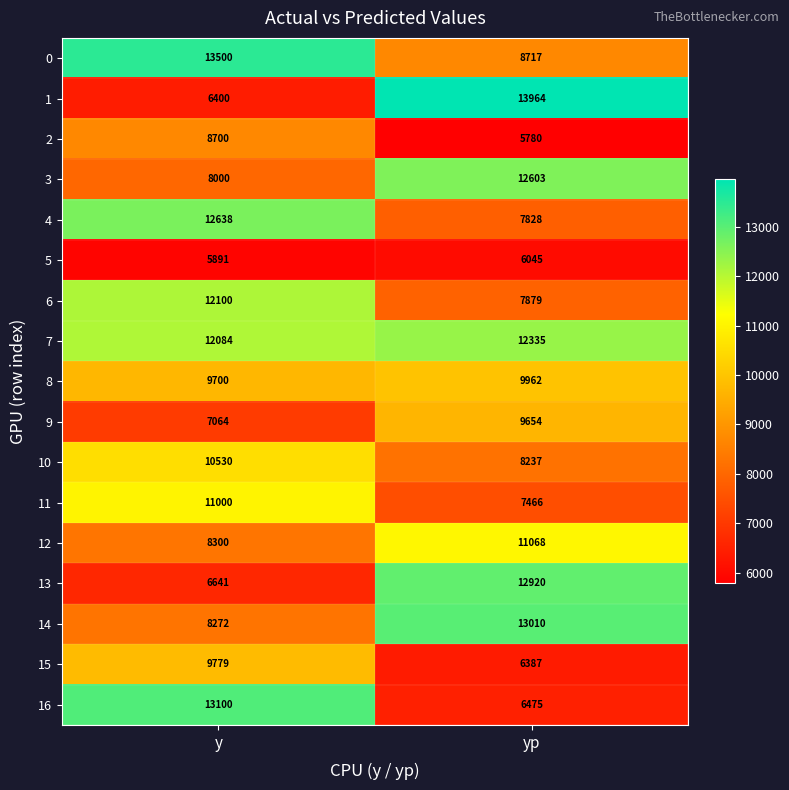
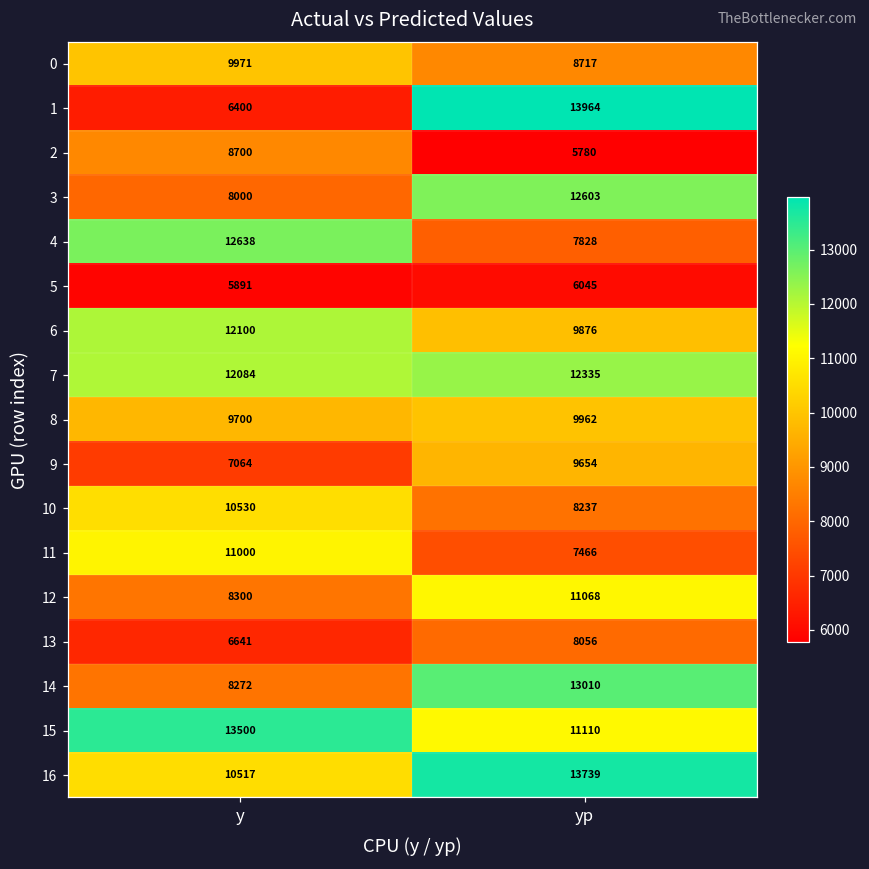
  {
    "0": {
-     "y": 13500,
+     "y": 9971,
      "yp": 8717
    },
    "1": {
      "y": 6400,
      "yp": 13964
    },
    "2": {
      "y": 8700,
      "yp": 5780
    },
    "3": {
      "y": 8000,
      "yp": 12603
    },
    "4": {
      "y": 12638,
      "yp": 7828
    },
    "5": {
      "y": 5891,
      "yp": 6045
    },
    "6": {
      "y": 12100,
-     "yp": 7879
+     "yp": 9876
    },
    "7": {
      "y": 12084,
      "yp": 12335
    },
    "8": {
      "y": 9700,
      "yp": 9962
    },
    "9": {
      "y": 7064,
      "yp": 9654
    },
    "10": {
      "y": 10530,
      "yp": 8237
    },
    "11": {
      "y": 11000,
      "yp": 7466
    },
    "12": {
      "y": 8300,
      "yp": 11068
    },
    "13": {
      "y": 6641,
-     "yp": 12920
+     "yp": 8056
    },
    "14": {
      "y": 8272,
      "yp": 13010
    },
    "15": {
-     "y": 9779,
-     "yp": 6387
+     "y": 13500,
+     "yp": 11110
    },
    "16": {
-     "y": 13100,
-     "yp": 6475
+     "y": 10517,
+     "yp": 13739
    }
  }
